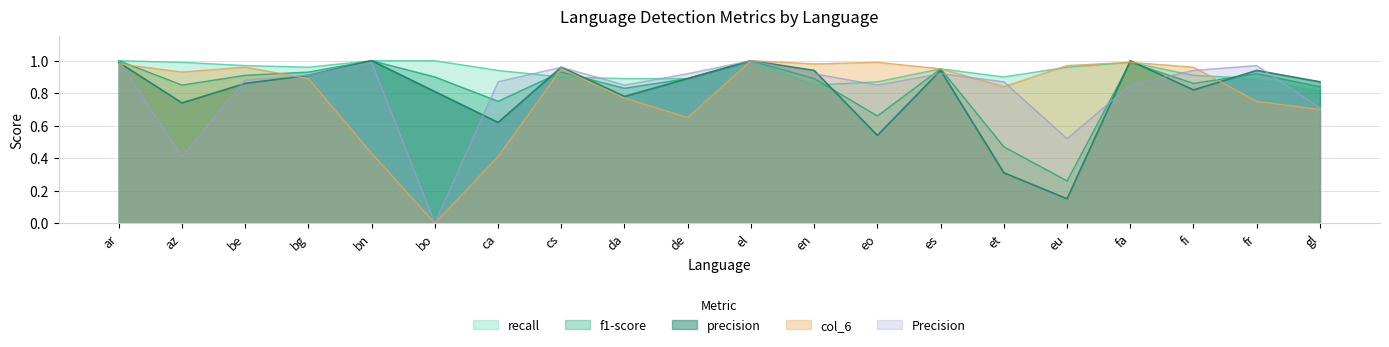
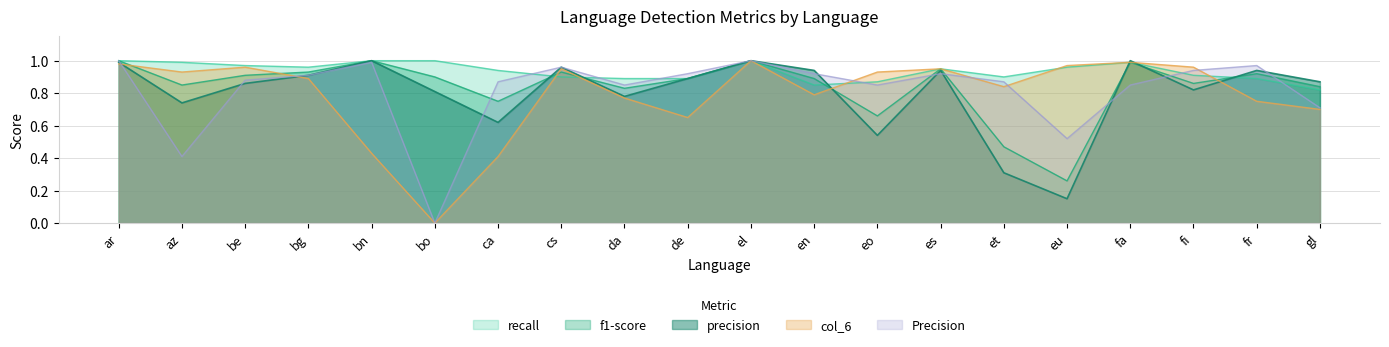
  {
    "col_6": {
      "az": 0.93,
      "bg": 0.89,
      "bn": 0.43,
      "ca": 0.41,
      "de": 0.65,
-     "en": 0.98,
-     "eo": 0.99,
+     "en": 0.79,
+     "eo": 0.93,
      "et": 0.84,
      "fi": 0.96,
      "fr": 0.75
    }
  }
